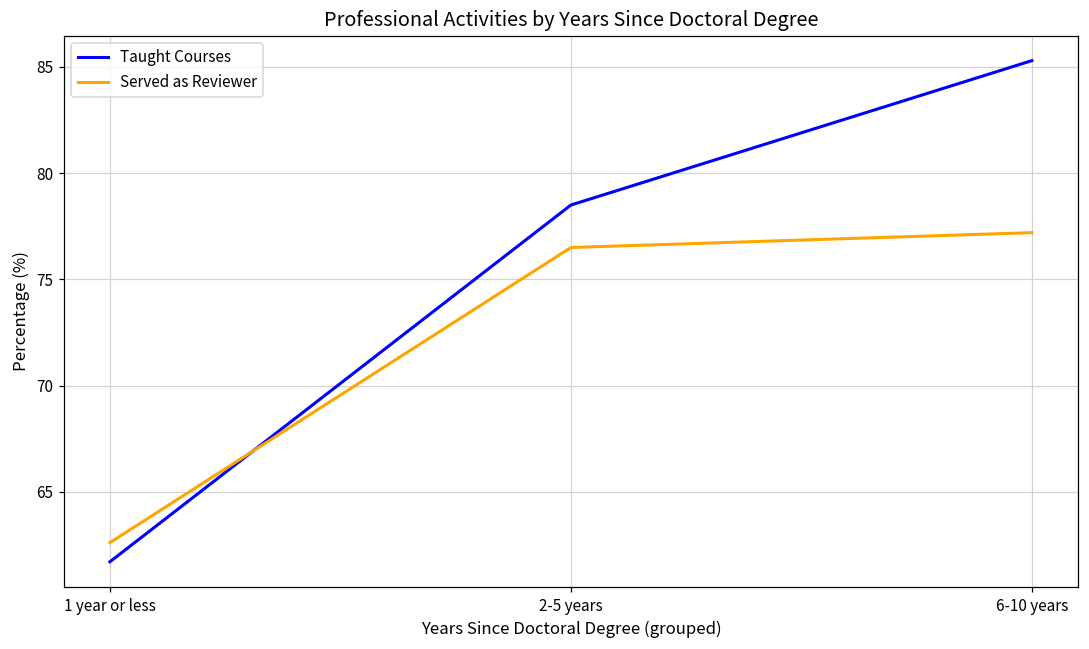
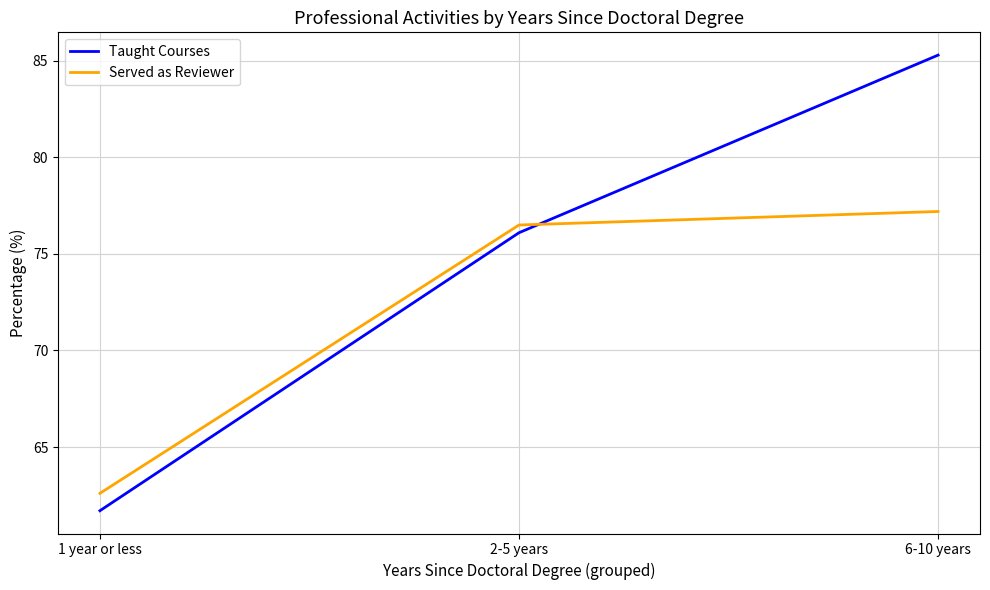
  {
    "Taught Courses": {
      "1 year or less": 61.7,
-     "2-5 years": 78.5,
+     "2-5 years": 76.1,
      "6-10 years": 85.3
    },
    "Served as Reviewer": {
      "1 year or less": 62.6,
      "2-5 years": 76.5,
      "6-10 years": 77.2
    }
  }
